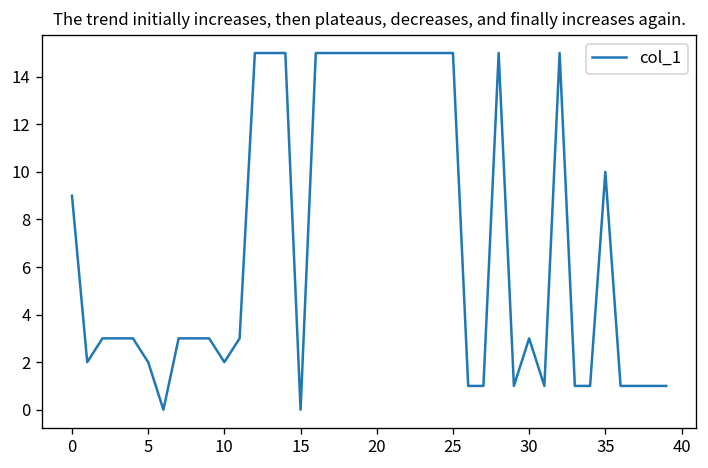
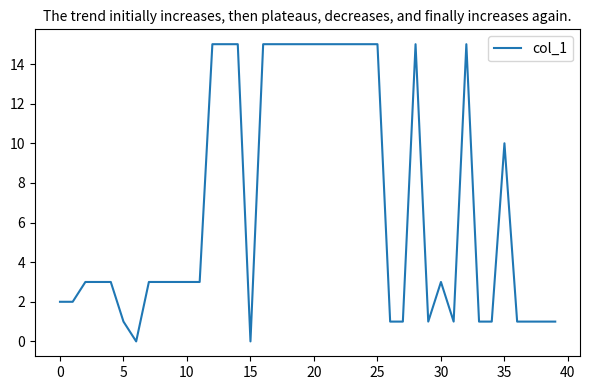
  {
-   "0": 9,
-   "5": 2,
-   "10": 2,
+   "0": 2,
+   "5": 1,
+   "10": 3,
    "15": 0,
    "20": 15,
    "25": 15,
    "30": 3,
    "35": 10
  }
